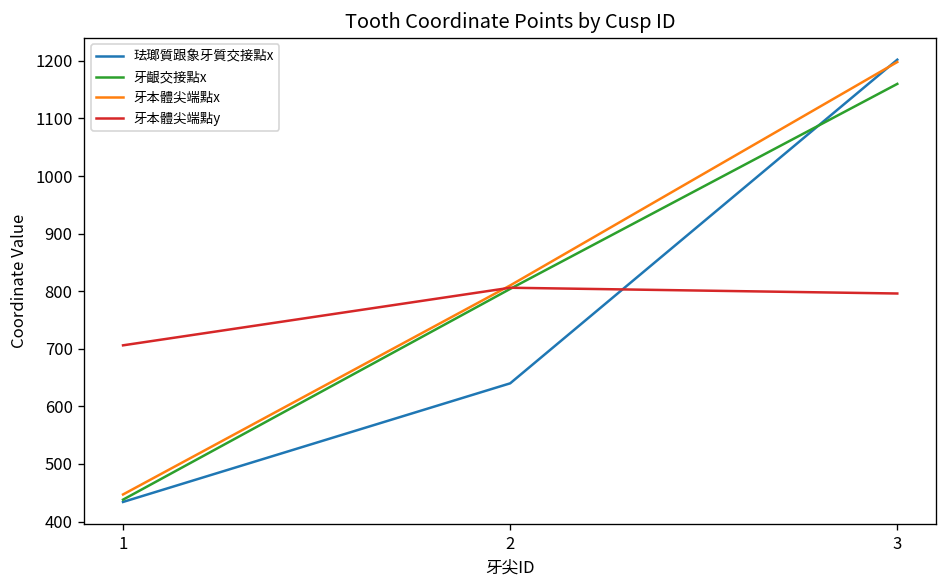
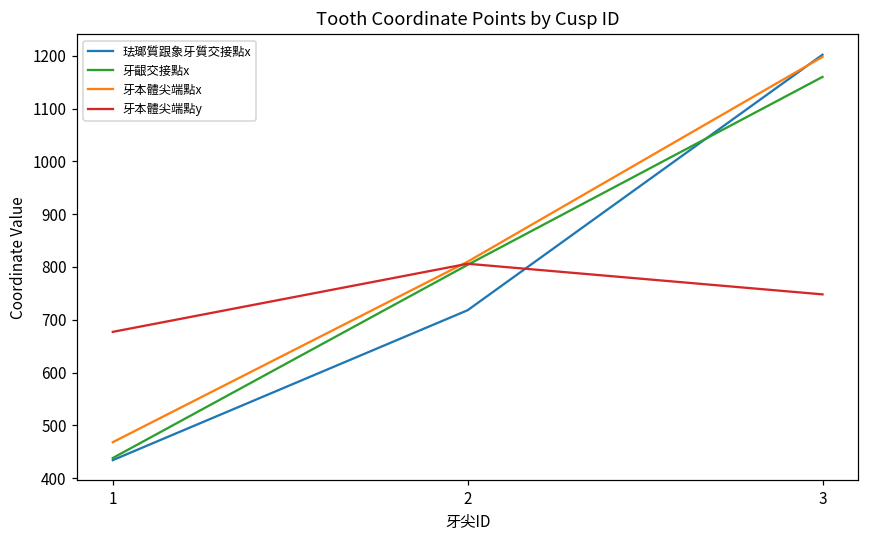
  {
    "珐瑯質跟象牙質交接點x": {
-     "2": 640
+     "2": 720
    },
    "牙齦交接點x": {
      "3": 1160
    },
    "牙本體尖端點x": {
-     "1": 450
+     "1": 470
    },
    "牙本體尖端點y": {
-     "1": 710,
-     "3": 800
+     "1": 680,
+     "3": 750
    }
  }
